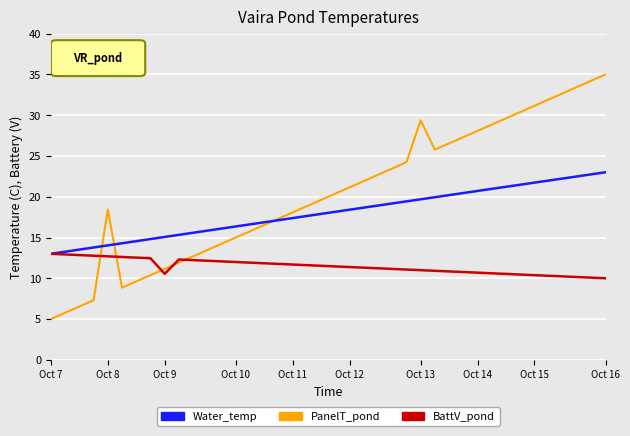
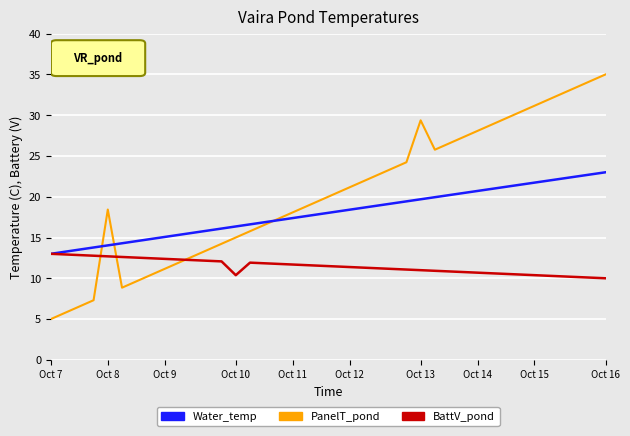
  {
    "Water_temp": {
      "Oct 8": 14,
      "Oct 9": 15,
      "Oct 10": 16,
      "Oct 11": 17,
      "Oct 12": 18,
      "Oct 13": 20,
      "Oct 14": 21,
      "Oct 15": 22,
      "Oct 16": 23
    },
    "PanelT_pond": {
      "Oct 7": 5,
      "Oct 8": 18,
      "Oct 9": 11,
      "Oct 10": 15,
      "Oct 11": 18,
      "Oct 12": 21,
      "Oct 13": 29,
      "Oct 14": 28,
      "Oct 15": 31,
      "Oct 16": 35
    },
    "BattV_pond": {
      "Oct 8": 13,
-     "Oct 9": 11,
-     "Oct 10": 12,
+     "Oct 9": 12,
+     "Oct 10": 10,
      "Oct 11": 12,
      "Oct 12": 11,
      "Oct 13": 11,
      "Oct 14": 11,
      "Oct 15": 10,
      "Oct 16": 10
    }
  }
